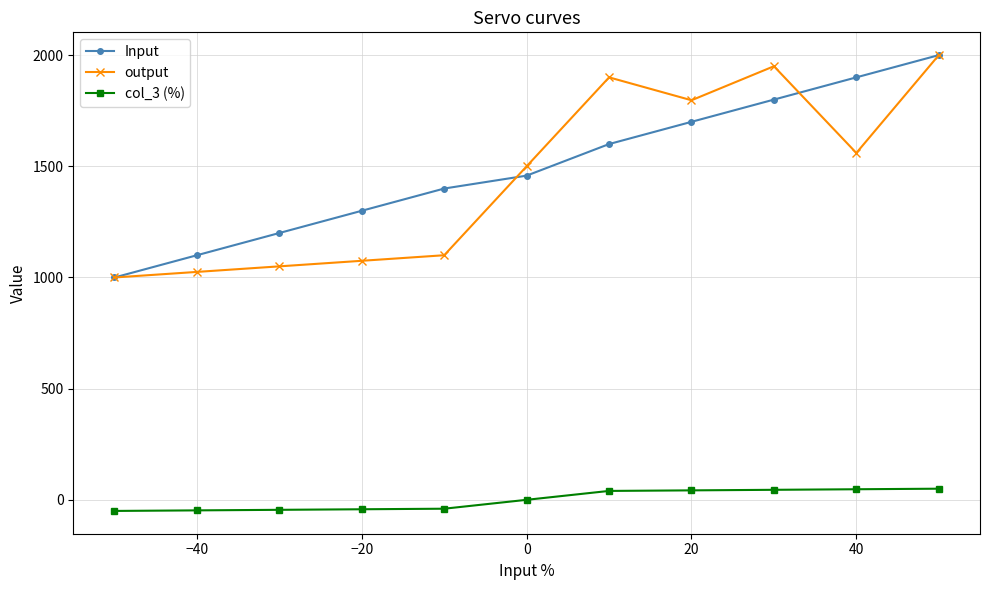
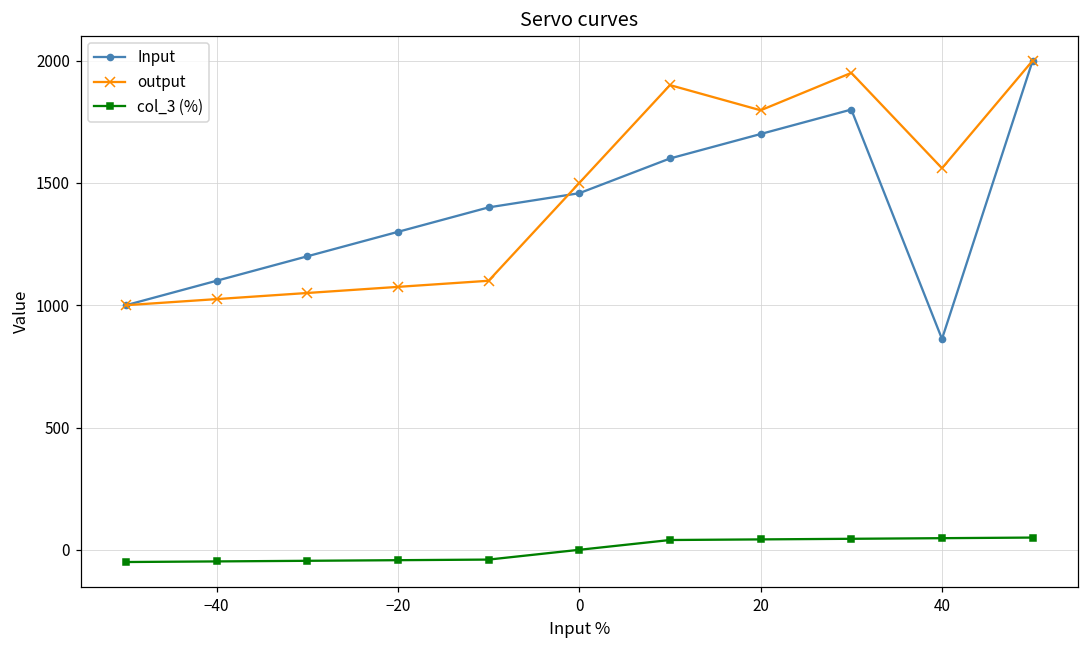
  {
    "Input": {
      "−40": 1100,
      "−20": 1300,
      "0": 1460,
      "20": 1700,
-     "40": 1900
+     "40": 860
    },
    "output": {
      "−40": 1030,
      "−20": 1080,
      "0": 1500,
      "20": 1800,
      "40": 1560
    },
    "col_3 (%)": {
      "−40": -50,
      "−20": -40,
      "0": 0,
      "20": 40,
      "40": 50
    }
  }
